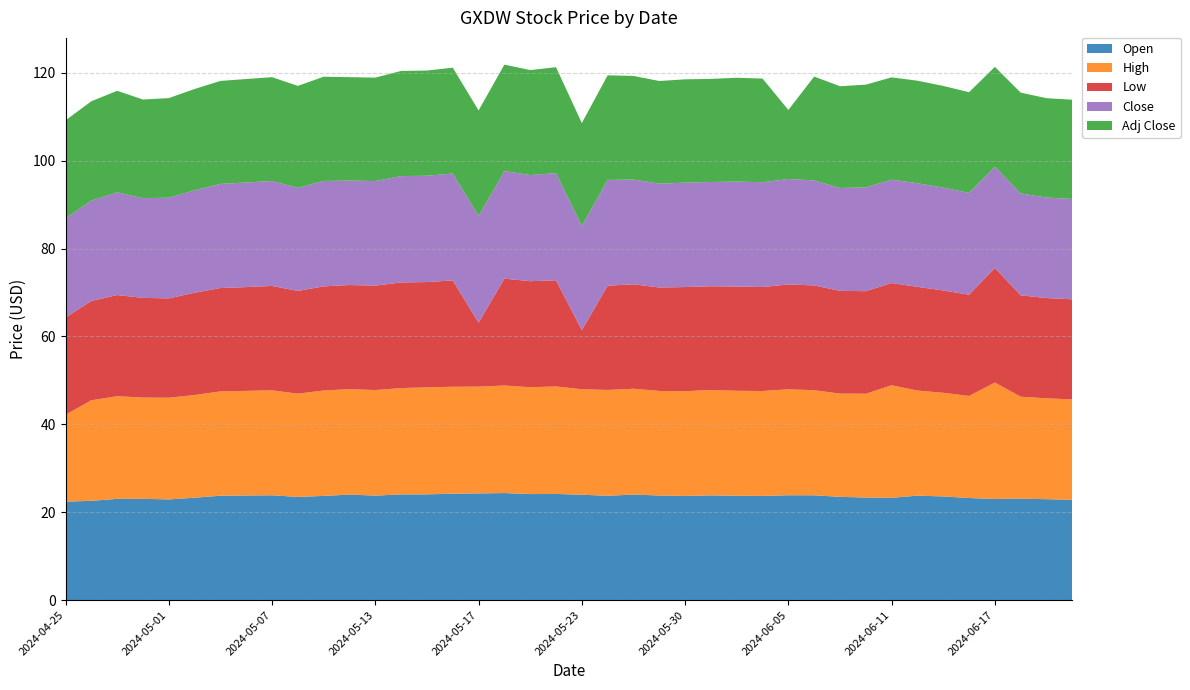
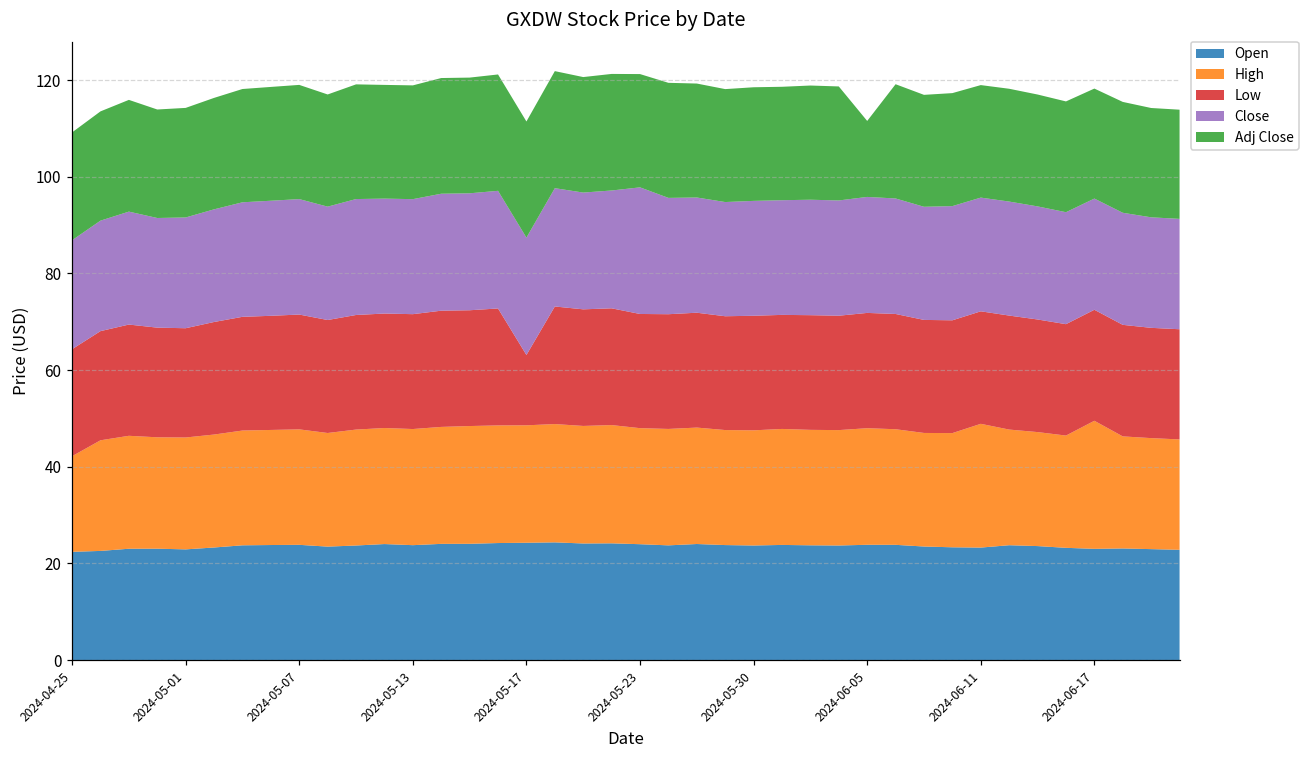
  {
    "Open": {
      "2024-04-25": 22,
      "2024-05-01": 23,
      "2024-05-07": 24,
      "2024-05-13": 24,
      "2024-05-17": 24,
      "2024-05-23": 24,
      "2024-05-30": 24,
      "2024-06-05": 24,
      "2024-06-11": 23,
      "2024-06-17": 23
    },
    "High": {
      "2024-04-25": 20,
      "2024-05-01": 23,
      "2024-05-07": 24,
      "2024-05-13": 24,
      "2024-05-17": 24,
      "2024-05-23": 24,
      "2024-05-30": 24,
      "2024-06-05": 24,
      "2024-06-11": 26,
      "2024-06-17": 26
    },
    "Low": {
      "2024-04-25": 22,
      "2024-05-01": 23,
      "2024-05-07": 24,
      "2024-05-13": 24,
      "2024-05-17": 15,
-     "2024-05-23": 13,
+     "2024-05-23": 24,
      "2024-05-30": 24,
      "2024-06-05": 24,
      "2024-06-11": 23,
-     "2024-06-17": 26
+     "2024-06-17": 23
    },
    "Close": {
      "2024-04-25": 23,
      "2024-05-01": 23,
      "2024-05-07": 24,
      "2024-05-13": 24,
      "2024-05-17": 24,
-     "2024-05-23": 24,
+     "2024-05-23": 26,
      "2024-05-30": 24,
      "2024-06-05": 24,
      "2024-06-11": 24,
      "2024-06-17": 23
    },
    "Adj Close": {
      "2024-04-25": 22,
      "2024-05-01": 23,
      "2024-05-07": 24,
      "2024-05-13": 24,
      "2024-05-17": 24,
      "2024-05-23": 23,
      "2024-05-30": 24,
      "2024-06-05": 16,
      "2024-06-11": 23,
      "2024-06-17": 23
    }
  }
